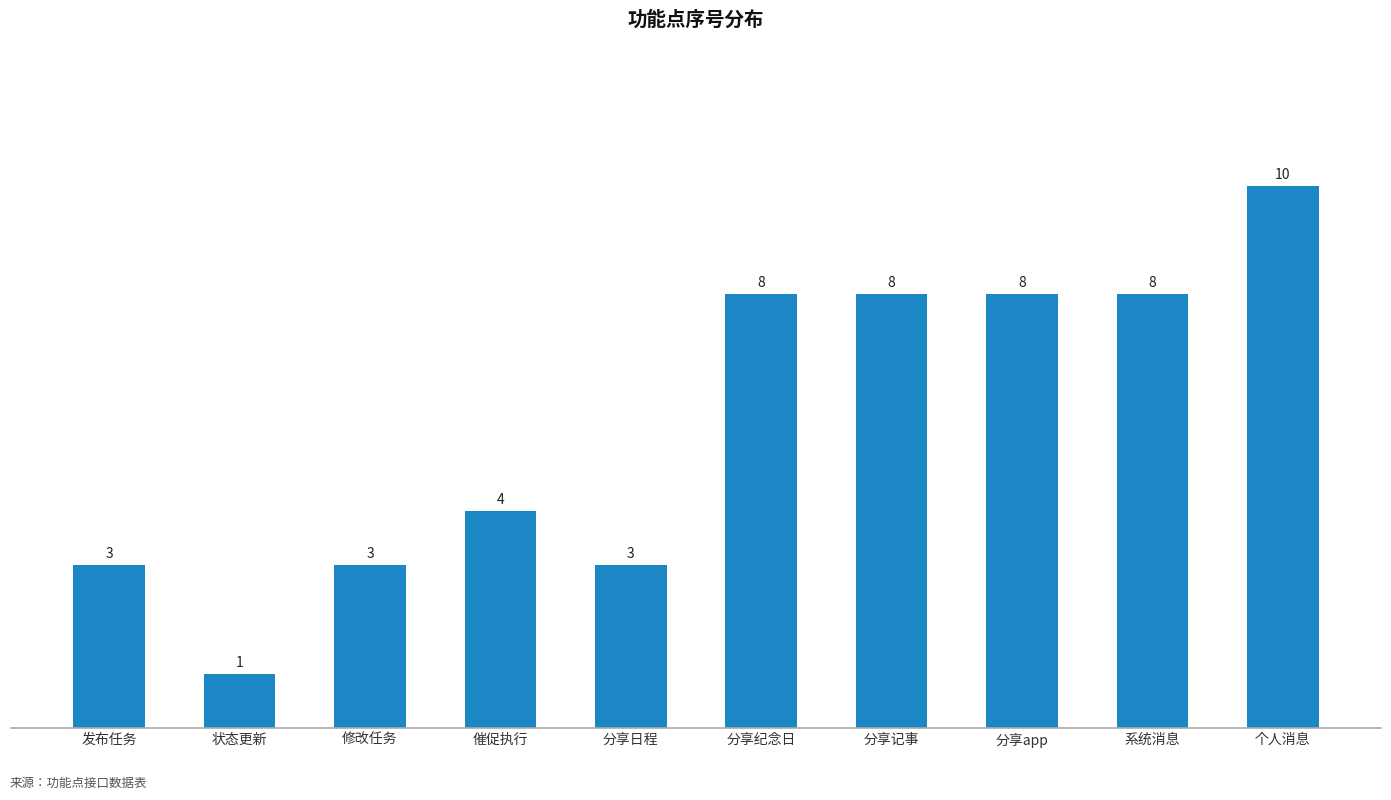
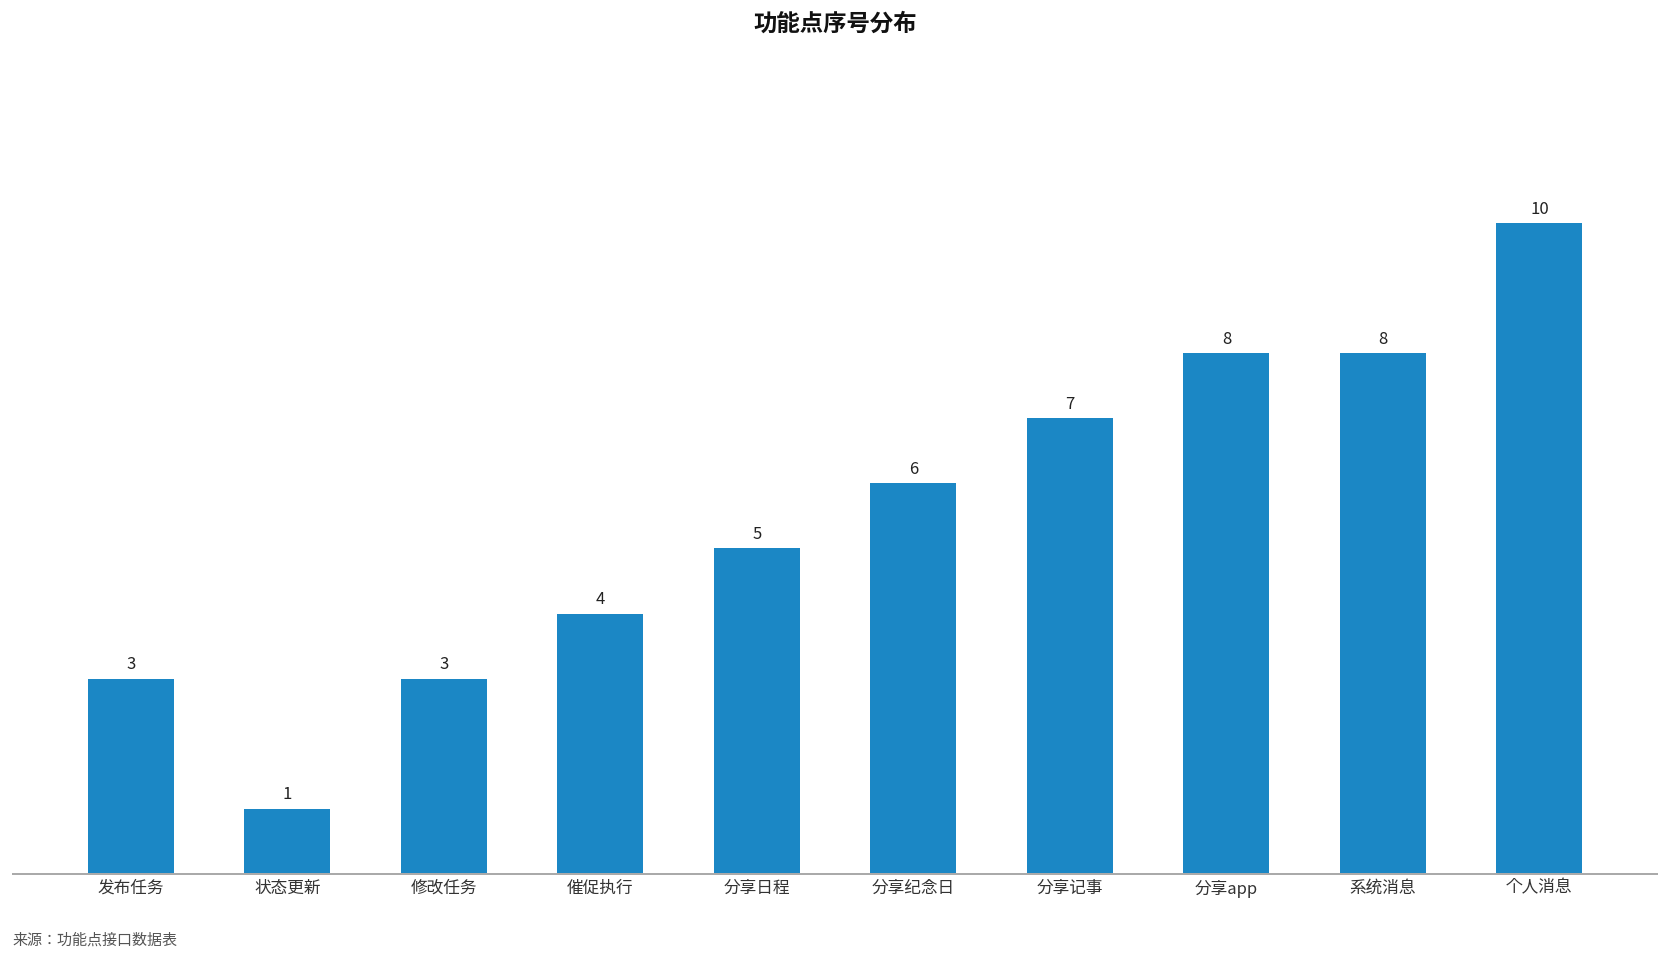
  {
    "发布任务": 3,
    "状态更新": 1,
    "修改任务": 3,
    "催促执行": 4,
-   "分享日程": 3,
-   "分享纪念日": 8,
-   "分享记事": 8,
+   "分享日程": 5,
+   "分享纪念日": 6,
+   "分享记事": 7,
    "分享app": 8,
    "系统消息": 8,
    "个人消息": 10
  }
